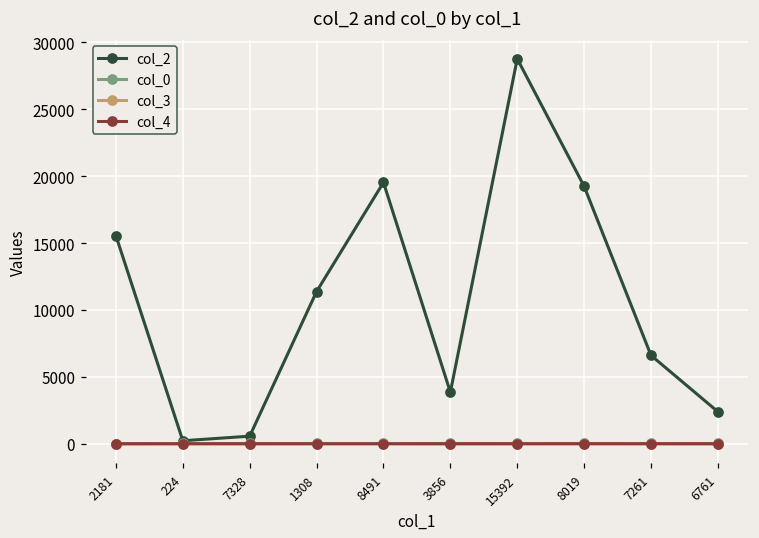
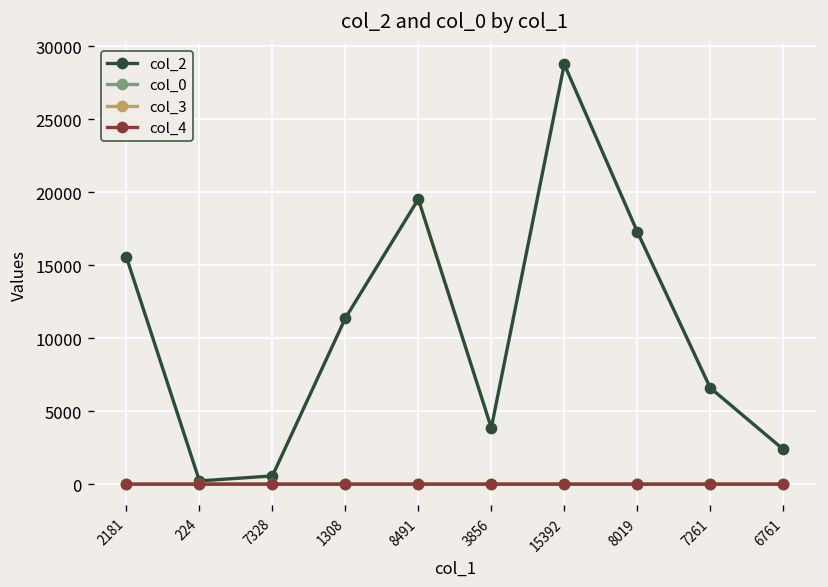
  {
    "col_2": {
      "2181": 15600,
      "7328": 600,
      "1308": 11400,
      "8491": 19500,
      "3856": 3900,
      "15392": 28800,
-     "8019": 19200,
+     "8019": 17300,
      "7261": 6600,
      "6761": 2400
    },
    "col_4": {
      "2181": 0,
      "224": 0,
      "7328": 0,
      "1308": 0,
      "8491": 0,
      "3856": 0,
      "15392": 0,
      "8019": 0,
      "7261": 0,
      "6761": 0
    }
  }
